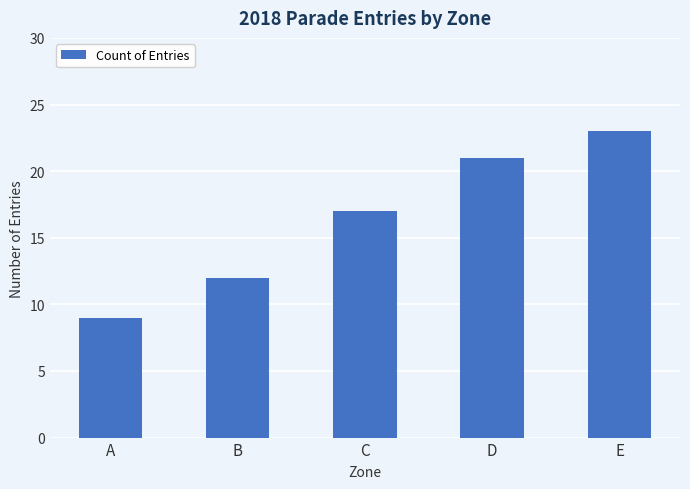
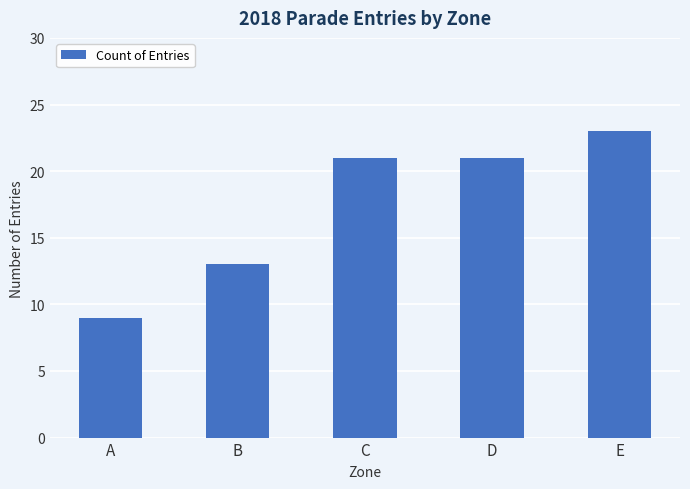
  {
    "A": 9,
-   "B": 12,
-   "C": 17,
+   "B": 13,
+   "C": 21,
    "D": 21,
    "E": 23
  }
